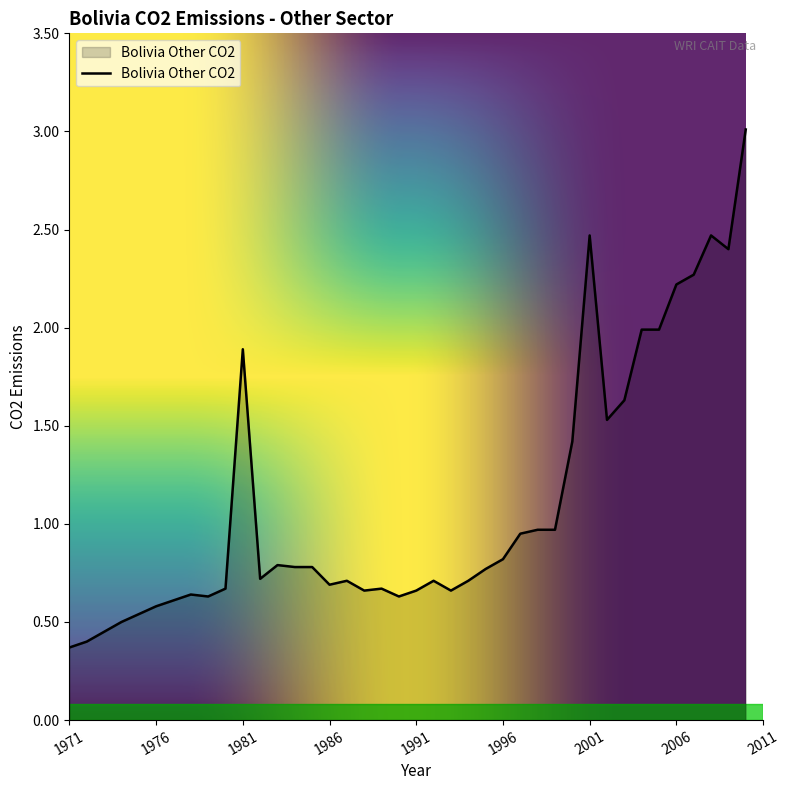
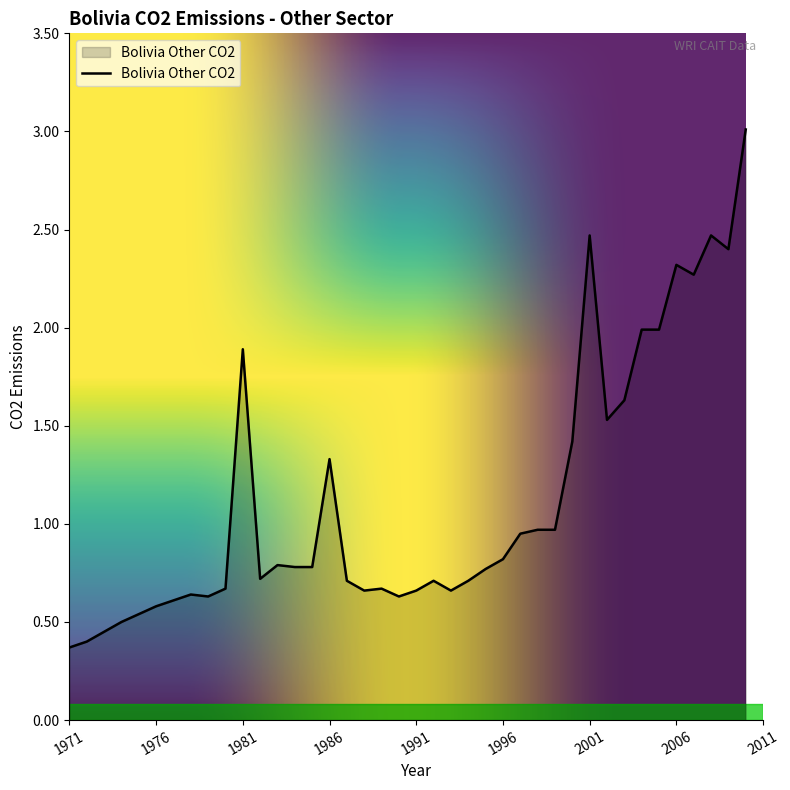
  {
    "1971": 0.37,
    "1976": 0.58,
    "1981": 1.89,
-   "1986": 0.69,
+   "1986": 1.33,
    "1991": 0.66,
    "1996": 0.82,
    "2001": 2.47,
-   "2006": 2.22
+   "2006": 2.32
  }
